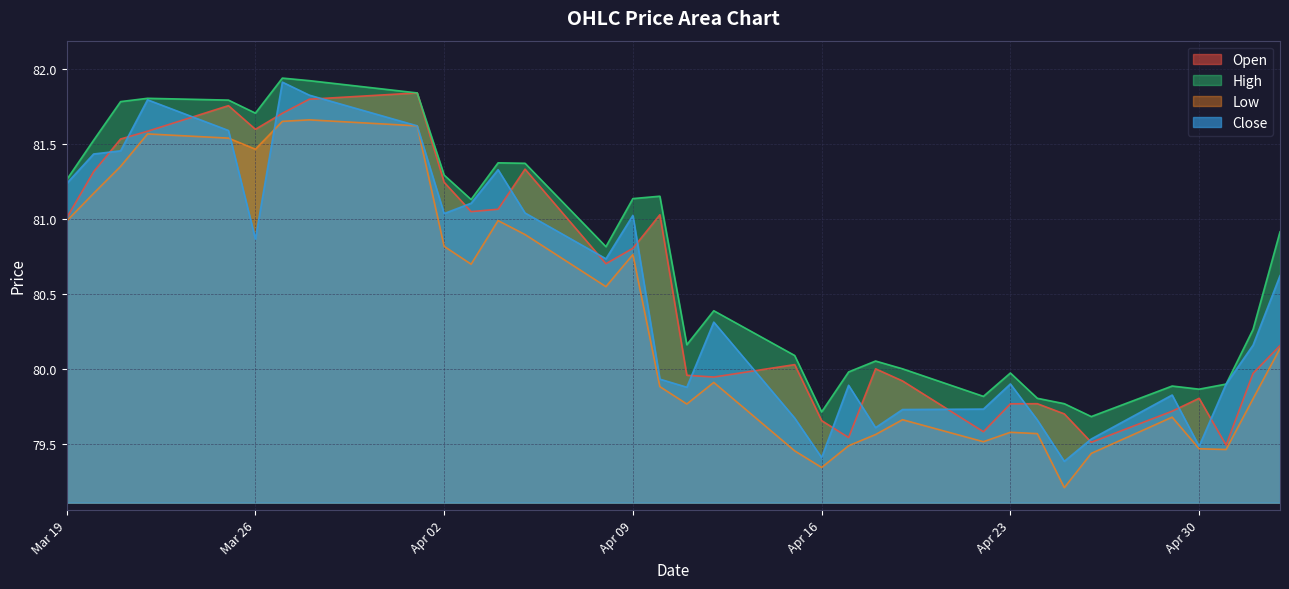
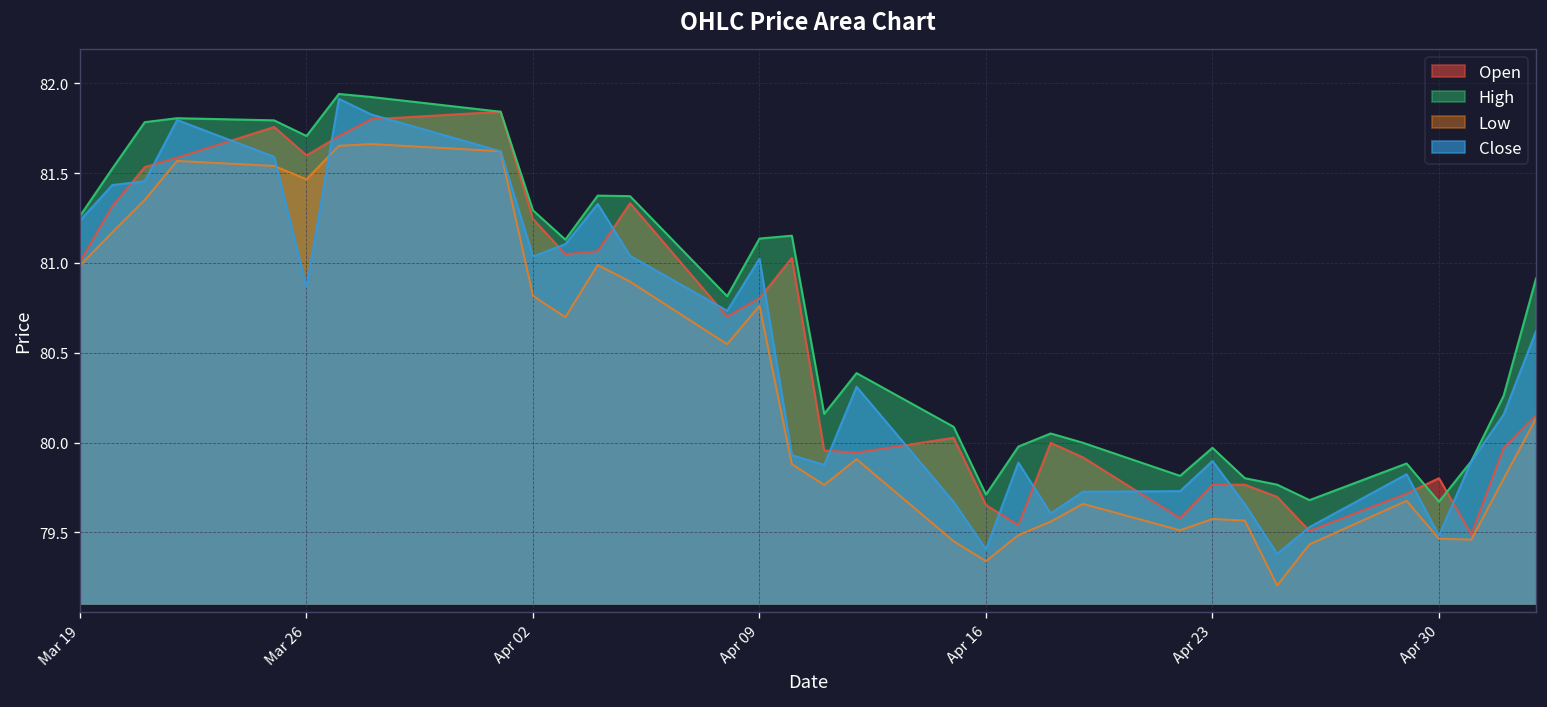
  {
    "High": {
      "Mar 19": 81.26,
      "Mar 26": 81.71,
      "Apr 02": 81.29,
      "Apr 09": 81.14,
      "Apr 16": 79.71,
      "Apr 23": 79.97,
-     "Apr 30": 79.86
+     "Apr 30": 79.67
    },
    "Close": {
      "Mar 19": 81.24,
      "Mar 26": 80.87,
      "Apr 02": 81.04,
      "Apr 09": 81.02,
      "Apr 16": 79.41,
      "Apr 23": 79.90,
      "Apr 30": 79.48
    }
  }
